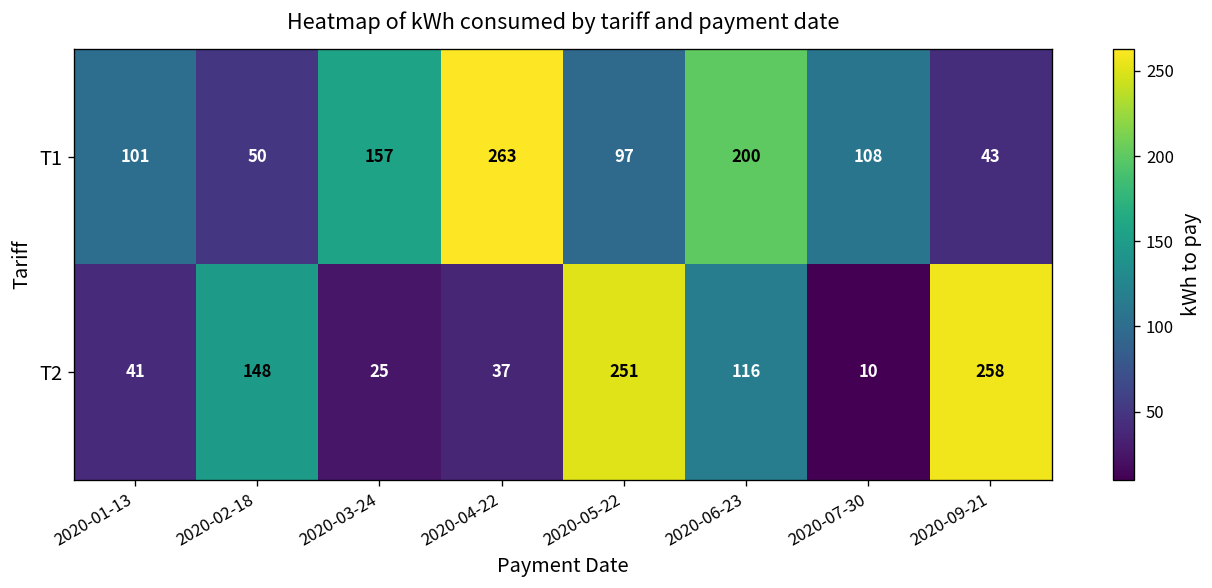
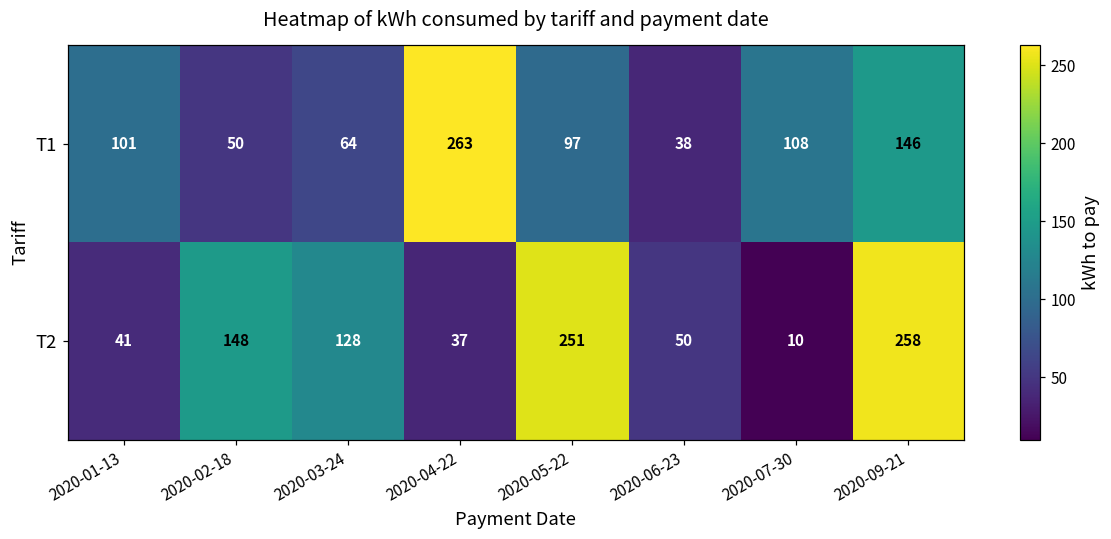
  {
    "T1": {
      "2020-01-13": 101,
      "2020-02-18": 50,
-     "2020-03-24": 157,
+     "2020-03-24": 64,
      "2020-04-22": 263,
      "2020-05-22": 97,
-     "2020-06-23": 200,
+     "2020-06-23": 38,
      "2020-07-30": 108,
-     "2020-09-21": 43
+     "2020-09-21": 146
    },
    "T2": {
      "2020-01-13": 41,
      "2020-02-18": 148,
-     "2020-03-24": 25,
+     "2020-03-24": 128,
      "2020-04-22": 37,
      "2020-05-22": 251,
-     "2020-06-23": 116,
+     "2020-06-23": 50,
      "2020-07-30": 10,
      "2020-09-21": 258
    }
  }
